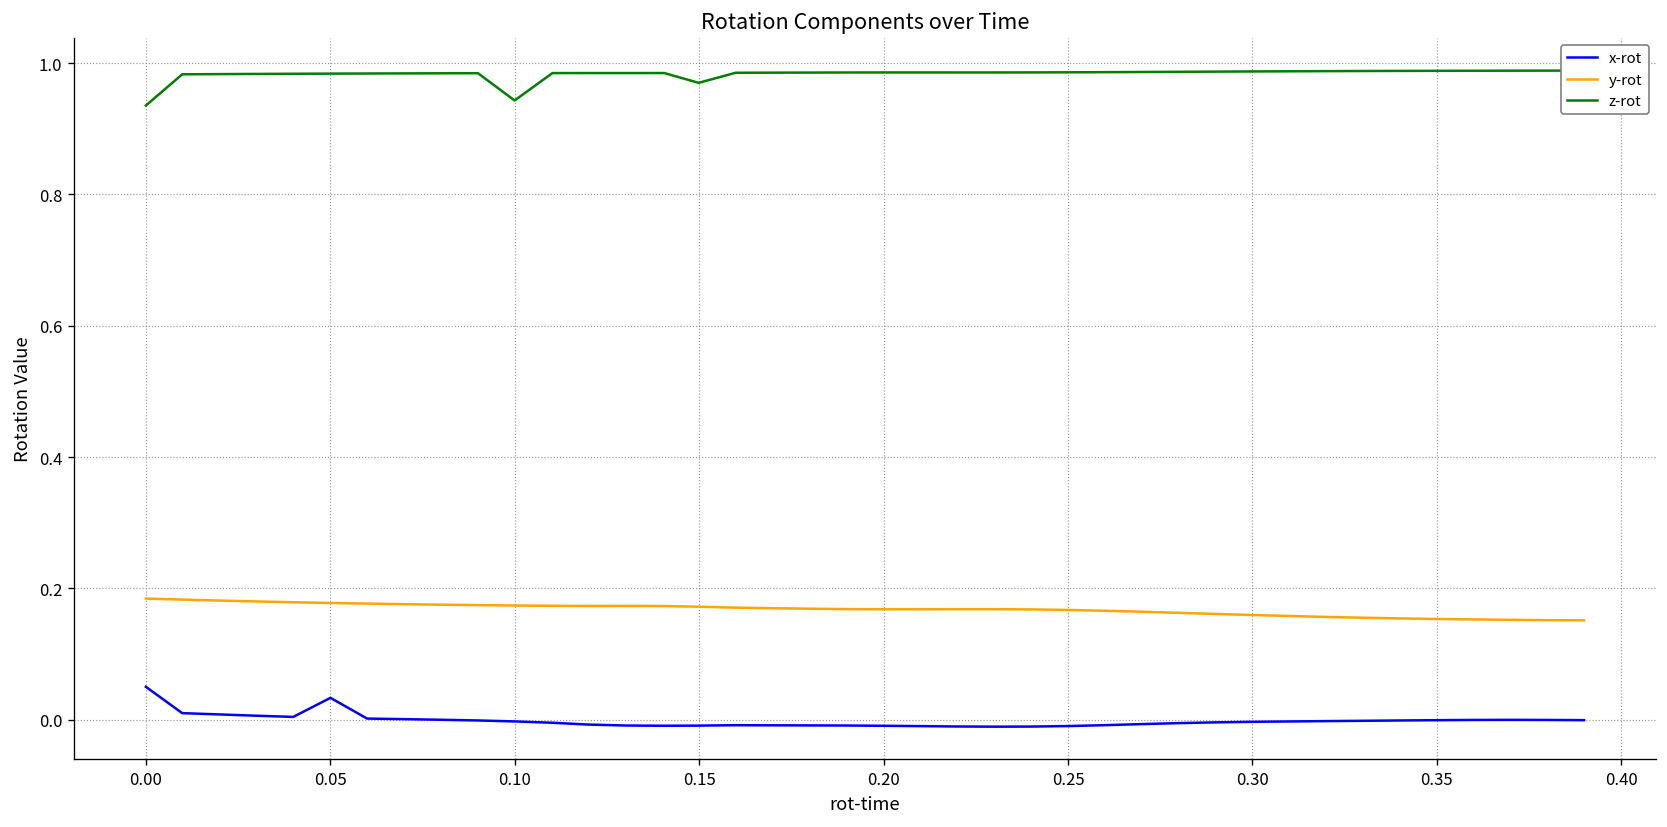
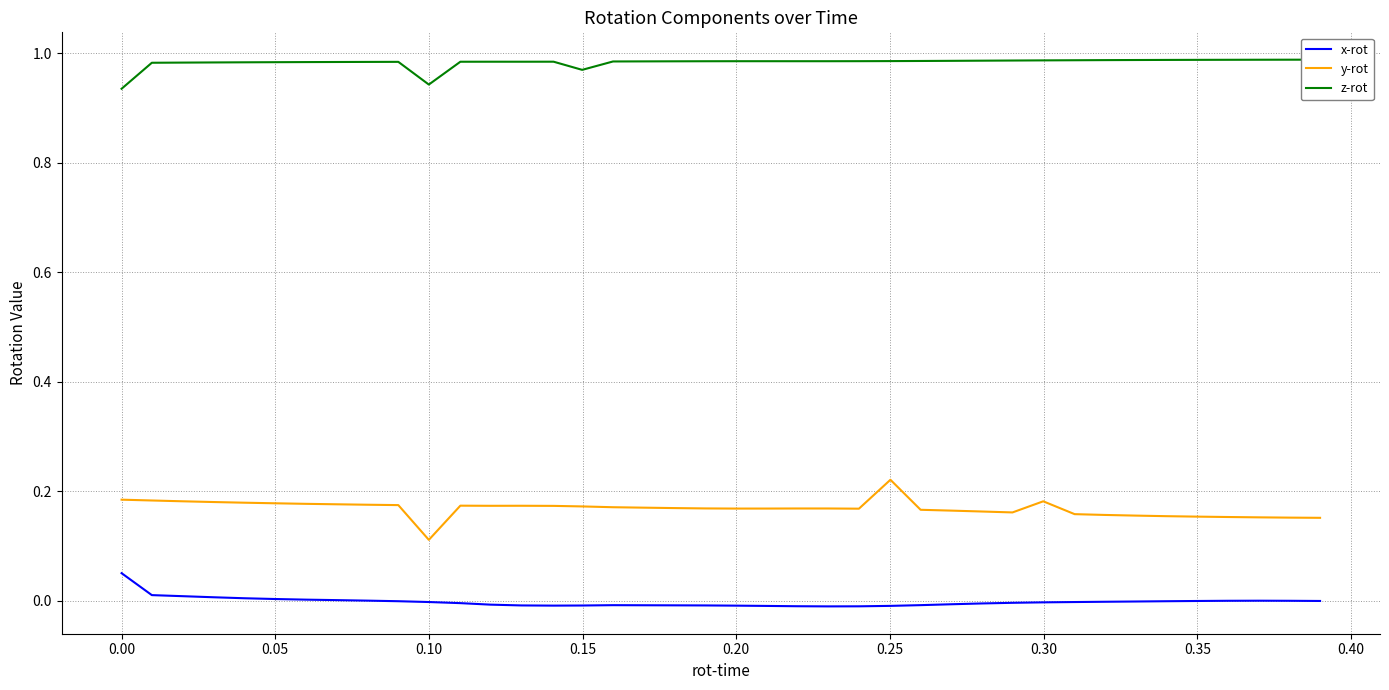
  {
    "x-rot": {
      "0.00": 0.05,
-     "0.05": 0.03,
+     "0.05": 0.00,
      "0.10": 0.00,
      "0.15": -0.01,
      "0.25": -0.01,
      "0.30": 0.00,
      "0.35": 0.00
    },
    "y-rot": {
      "0.00": 0.18,
      "0.05": 0.18,
-     "0.10": 0.17,
+     "0.10": 0.11,
      "0.15": 0.17,
-     "0.25": 0.17,
-     "0.30": 0.16,
+     "0.25": 0.22,
+     "0.30": 0.18,
      "0.35": 0.15
    },
    "z-rot": {
      "0.00": 0.94,
      "0.05": 0.98,
      "0.10": 0.94,
      "0.15": 0.97,
      "0.25": 0.99,
      "0.30": 0.99,
      "0.35": 0.99
    }
  }
